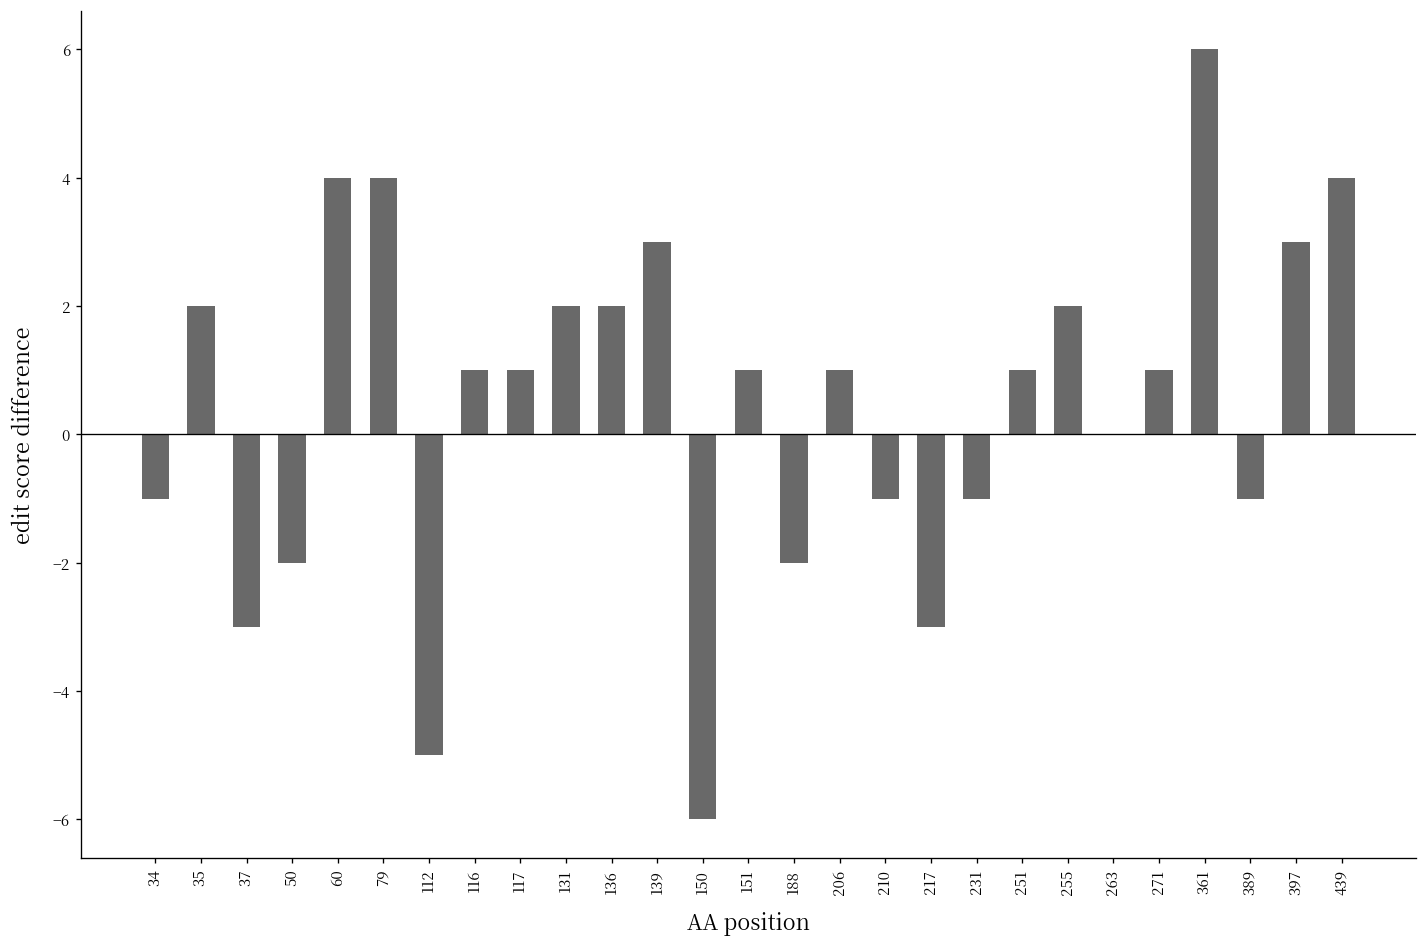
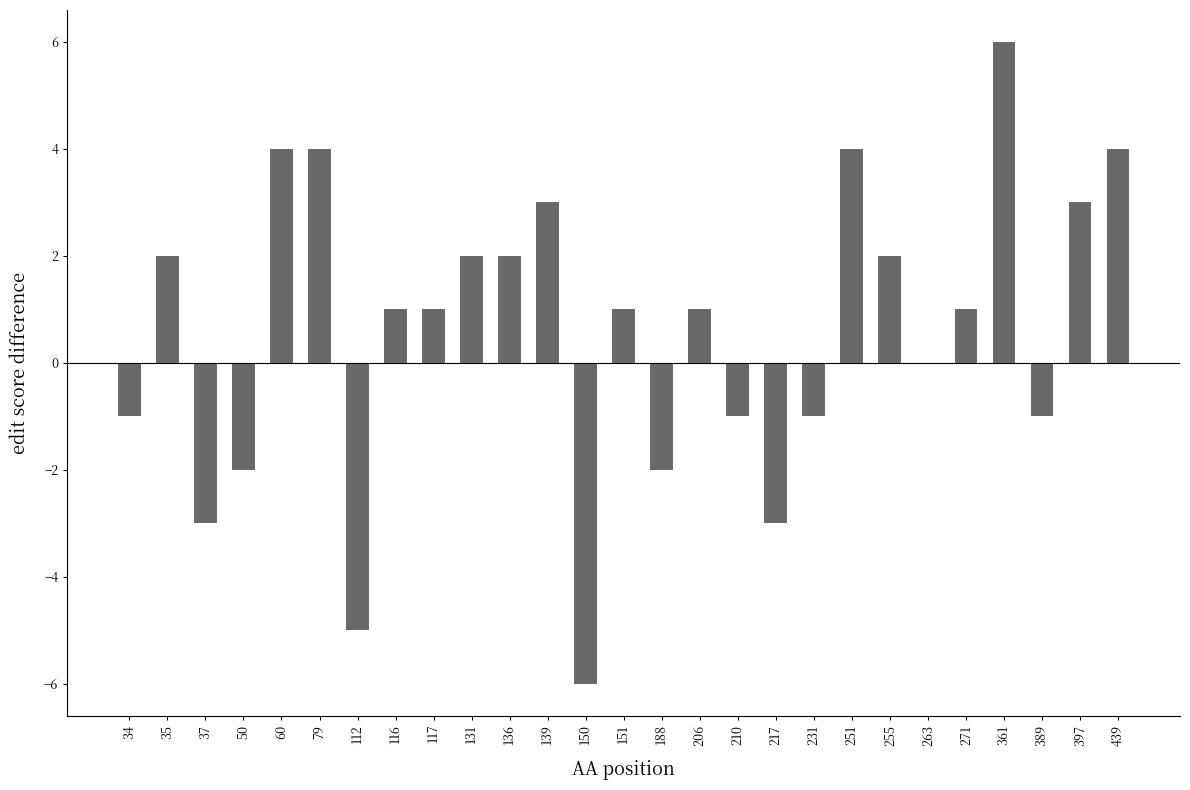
  {
    "34": -1,
    "35": 2,
    "37": -3,
    "50": -2,
    "60": 4,
    "79": 4,
    "112": -5,
    "116": 1,
    "117": 1,
    "131": 2,
    "136": 2,
    "139": 3,
    "150": -6,
    "151": 1,
    "188": -2,
    "206": 1,
    "210": -1,
    "217": -3,
    "231": -1,
-   "251": 1,
+   "251": 4,
    "255": 2,
    "263": 0,
    "271": 1,
    "361": 6,
    "389": -1,
    "397": 3,
    "439": 4
  }
